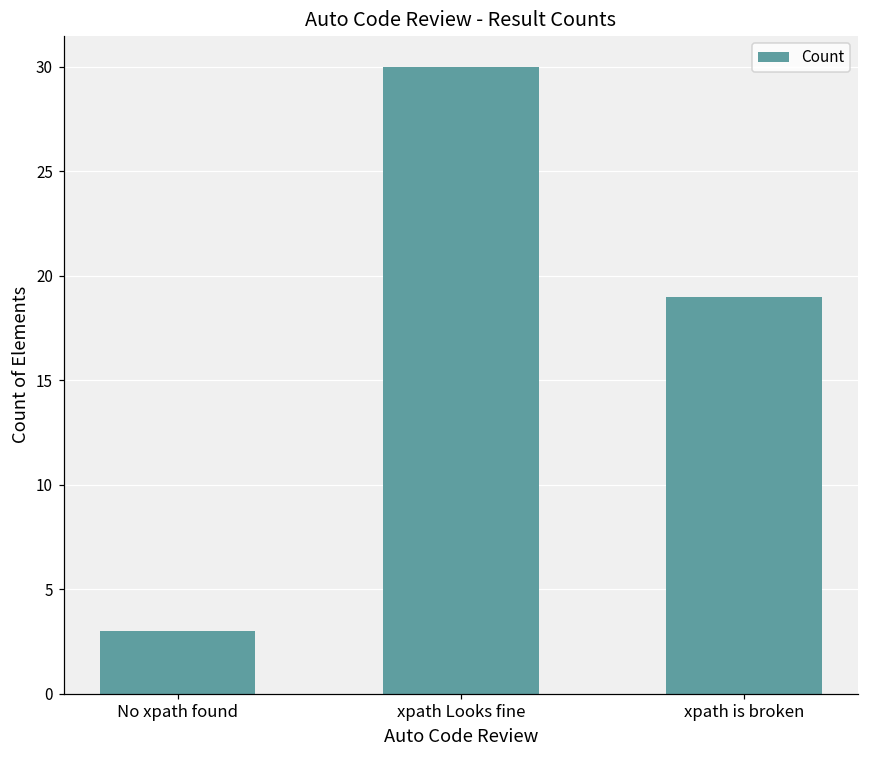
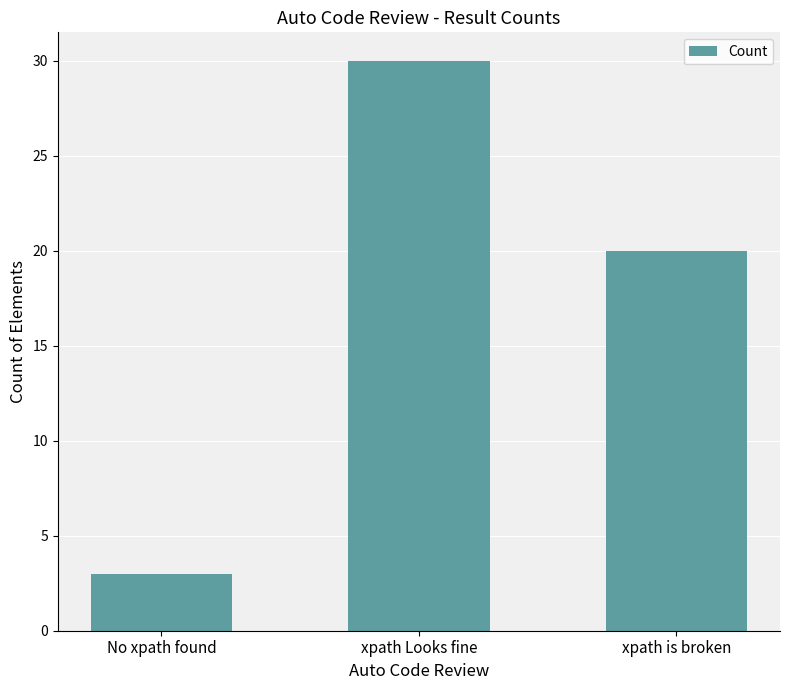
  {
    "No xpath found": 3,
    "xpath Looks fine": 30,
-   "xpath is broken": 19
+   "xpath is broken": 20
  }
